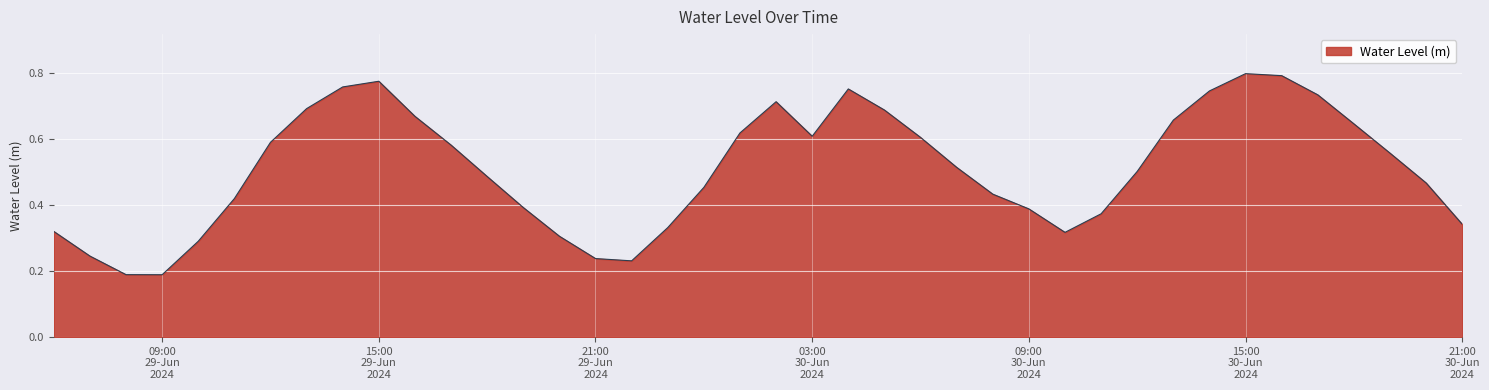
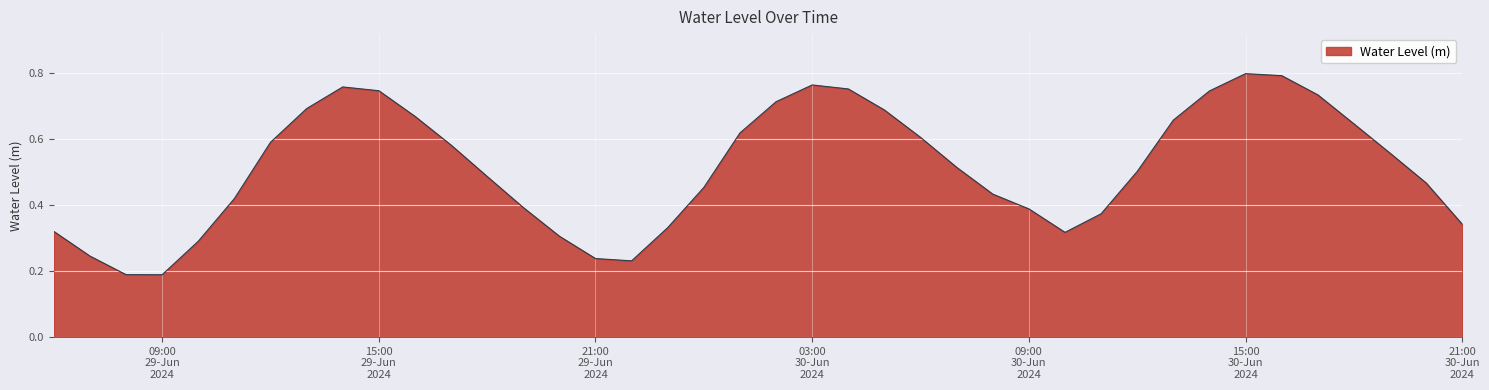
  {
    "09:00 29-Jun 2024": 0.19,
-   "15:00 29-Jun 2024": 0.78,
+   "15:00 29-Jun 2024": 0.75,
    "21:00 29-Jun 2024": 0.24,
-   "03:00 30-Jun 2024": 0.61,
+   "03:00 30-Jun 2024": 0.76,
    "09:00 30-Jun 2024": 0.39,
    "15:00 30-Jun 2024": 0.80,
    "21:00 30-Jun 2024": 0.34
  }
